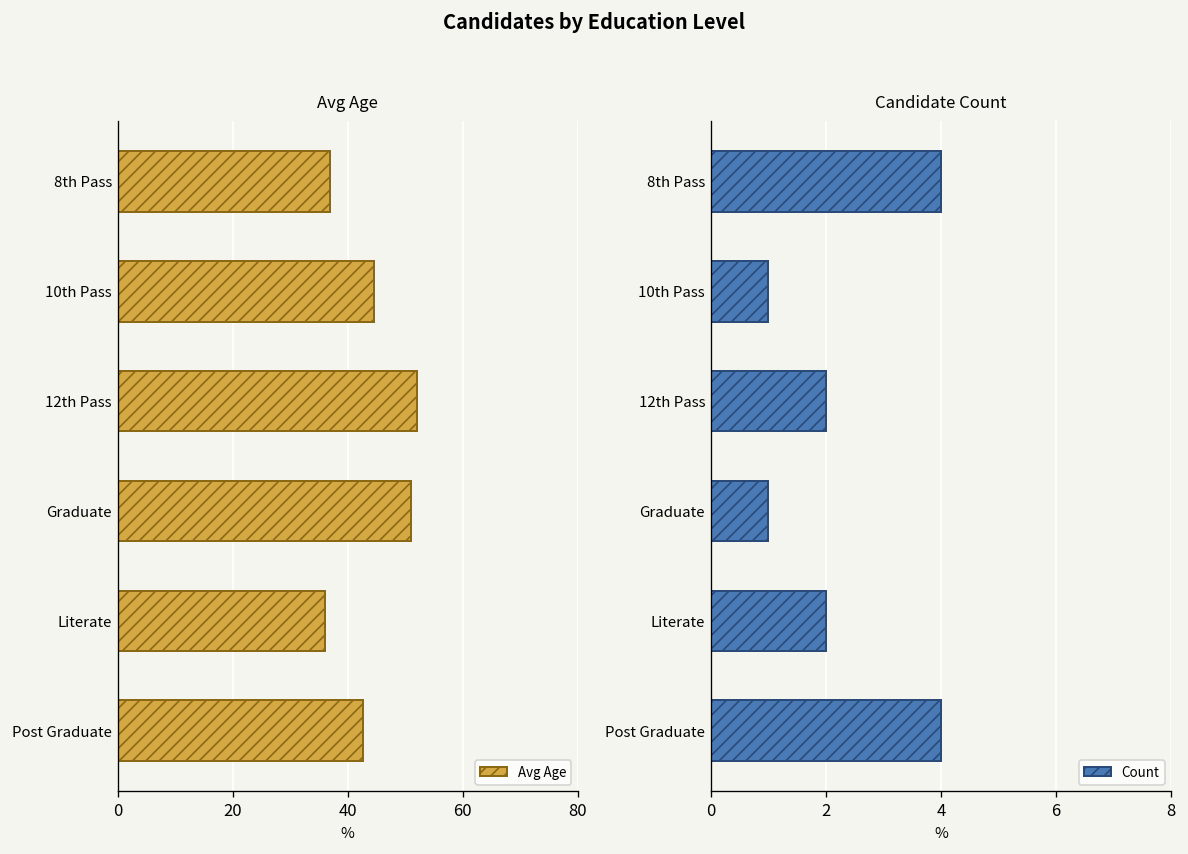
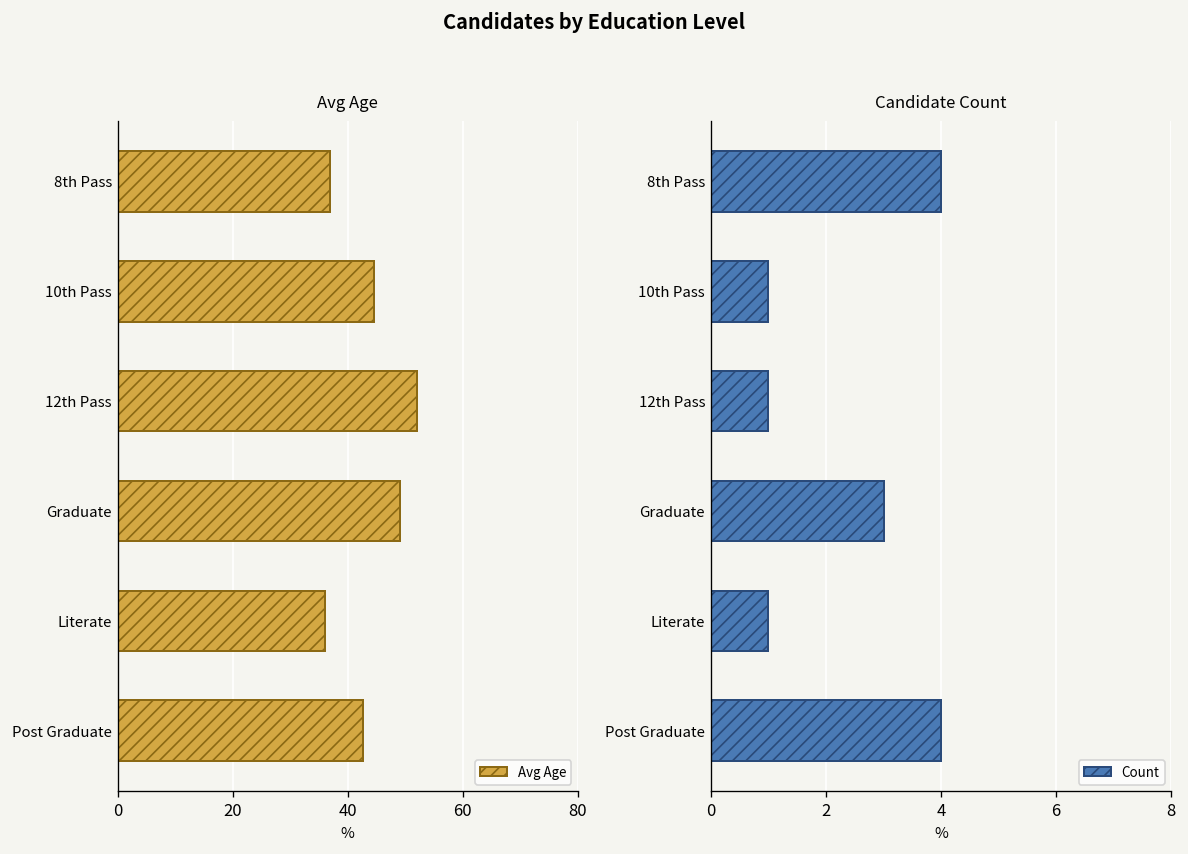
  {
    "Avg Age": {
      "8th Pass": 37,
      "10th Pass": 45,
      "12th Pass": 52,
-     "Graduate": 51,
+     "Graduate": 49,
      "Literate": 36,
      "Post Graduate": 43
    },
    "Candidate Count": {
      "8th Pass": 4,
      "10th Pass": 1,
-     "12th Pass": 2,
-     "Graduate": 1,
-     "Literate": 2,
+     "12th Pass": 1,
+     "Graduate": 3,
+     "Literate": 1,
      "Post Graduate": 4
    }
  }
